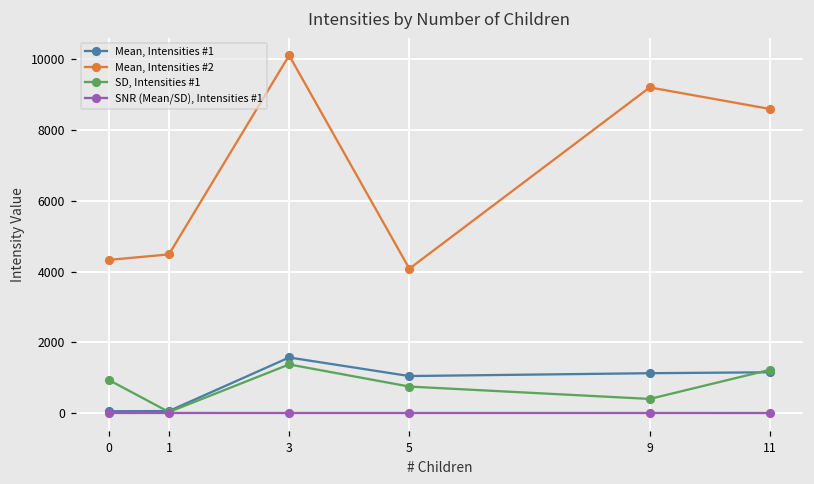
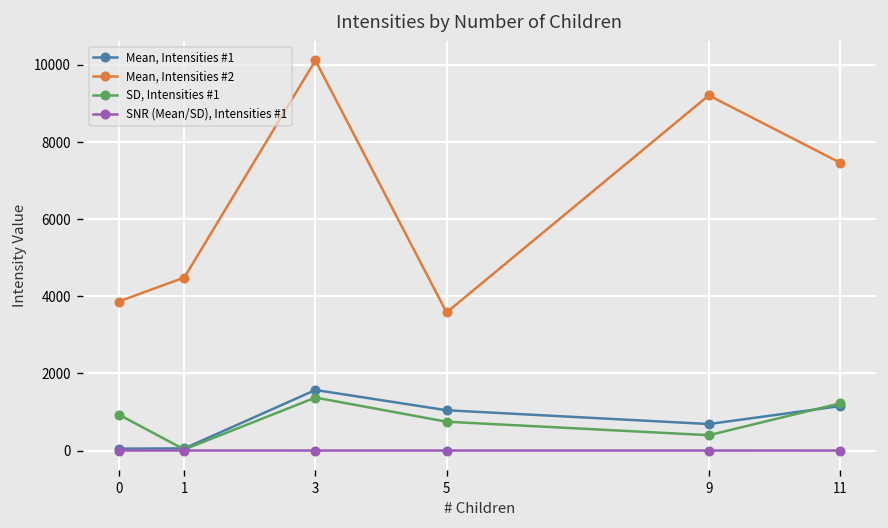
  {
    "Mean, Intensities #1": {
      "3": 1600,
      "5": 1000,
-     "9": 1100
+     "9": 700
    },
    "Mean, Intensities #2": {
-     "0": 4300,
+     "0": 3900,
      "1": 4500,
      "3": 10100,
-     "5": 4100,
+     "5": 3600,
      "9": 9200,
-     "11": 8600
+     "11": 7500
    },
    "SD, Intensities #1": {
      "0": 900,
      "3": 1400,
      "5": 700,
      "9": 400
    },
    "SNR (Mean/SD), Intensities #1": {
      "3": 0,
      "5": 0,
      "9": 0,
      "11": 0
    }
  }
